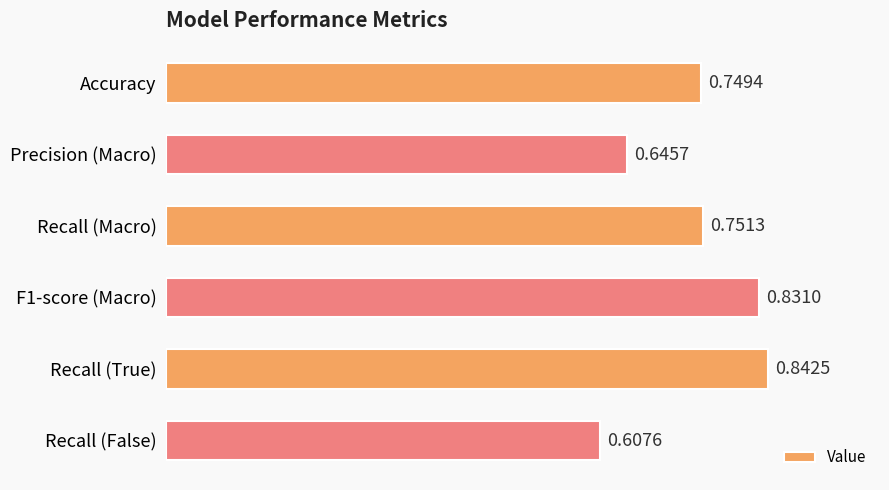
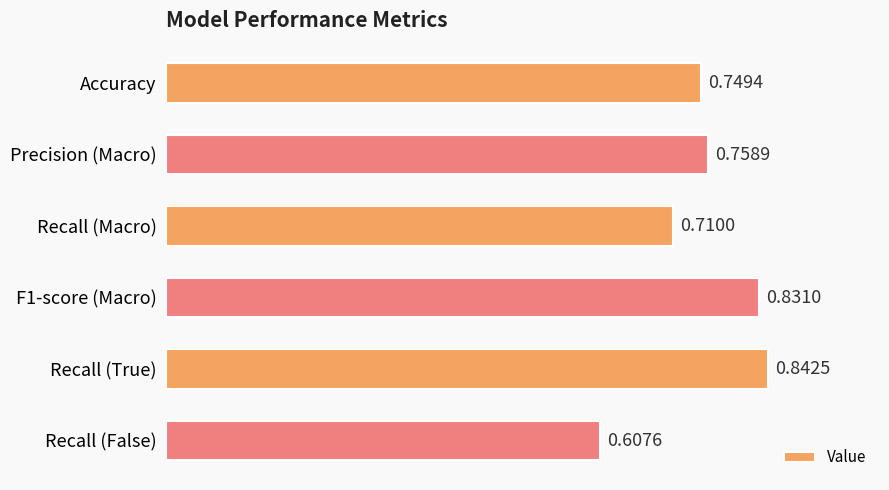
  {
    "Accuracy": 0.7494,
-   "Precision (Macro)": 0.6457,
-   "Recall (Macro)": 0.7513,
+   "Precision (Macro)": 0.7589,
+   "Recall (Macro)": 0.7100,
    "F1-score (Macro)": 0.8310,
    "Recall (True)": 0.8425,
    "Recall (False)": 0.6076
  }
